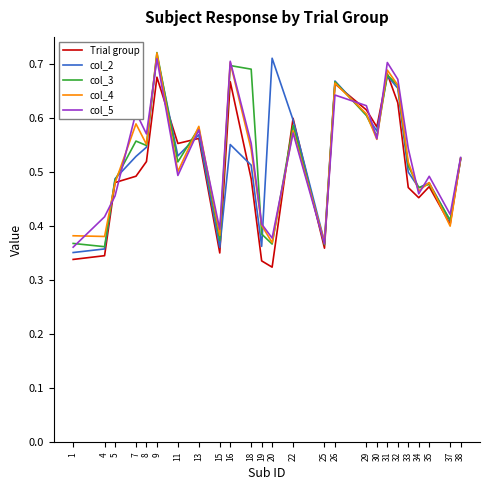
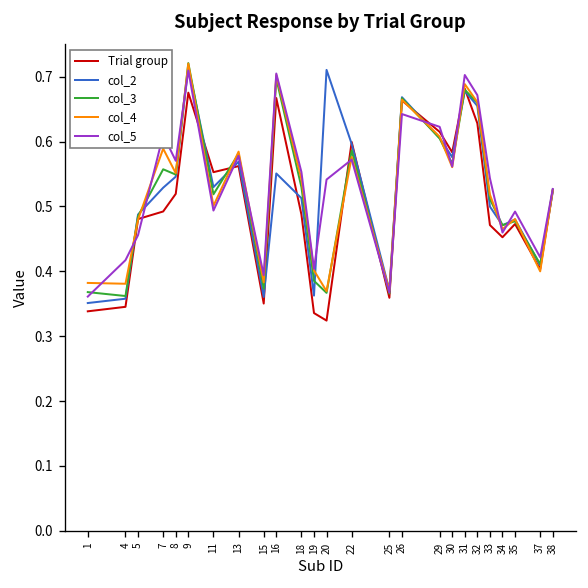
  {
    "Trial group": {
      "1": 0.34,
      "4": 0.35,
      "7": 0.49,
      "8": 0.52,
      "9": 0.68,
      "11": 0.55,
      "13": 0.56,
      "15": 0.35,
      "16": 0.67,
      "18": 0.49,
      "19": 0.34,
      "20": 0.32,
      "25": 0.36,
      "29": 0.61,
      "30": 0.58,
      "32": 0.63,
      "33": 0.47,
      "34": 0.45
    },
    "col_2": {
      "1": 0.35,
      "7": 0.53,
      "11": 0.53,
      "13": 0.57,
      "15": 0.36,
      "16": 0.55,
      "18": 0.51,
      "19": 0.36,
      "20": 0.71,
      "30": 0.58,
      "32": 0.65,
      "33": 0.50
    },
    "col_3": {
      "1": 0.37,
      "7": 0.56,
      "11": 0.52,
      "15": 0.37,
      "16": 0.70,
-     "18": 0.69,
+     "18": 0.53,
      "19": 0.39,
      "22": 0.59,
      "33": 0.51
    },
    "col_4": {
      "1": 0.38,
      "4": 0.38,
      "7": 0.59,
      "11": 0.50,
      "15": 0.38,
      "18": 0.54,
      "31": 0.69,
      "33": 0.52,
      "34": 0.47
    },
    "col_5": {
      "1": 0.36,
      "4": 0.42,
      "5": 0.46,
      "8": 0.57,
      "9": 0.71,
      "11": 0.49,
      "15": 0.39,
      "18": 0.55,
-     "20": 0.38,
+     "20": 0.54,
      "26": 0.64,
      "29": 0.62,
      "31": 0.70,
      "32": 0.67,
      "33": 0.54,
      "34": 0.46,
      "35": 0.49,
      "37": 0.42
    }
  }
